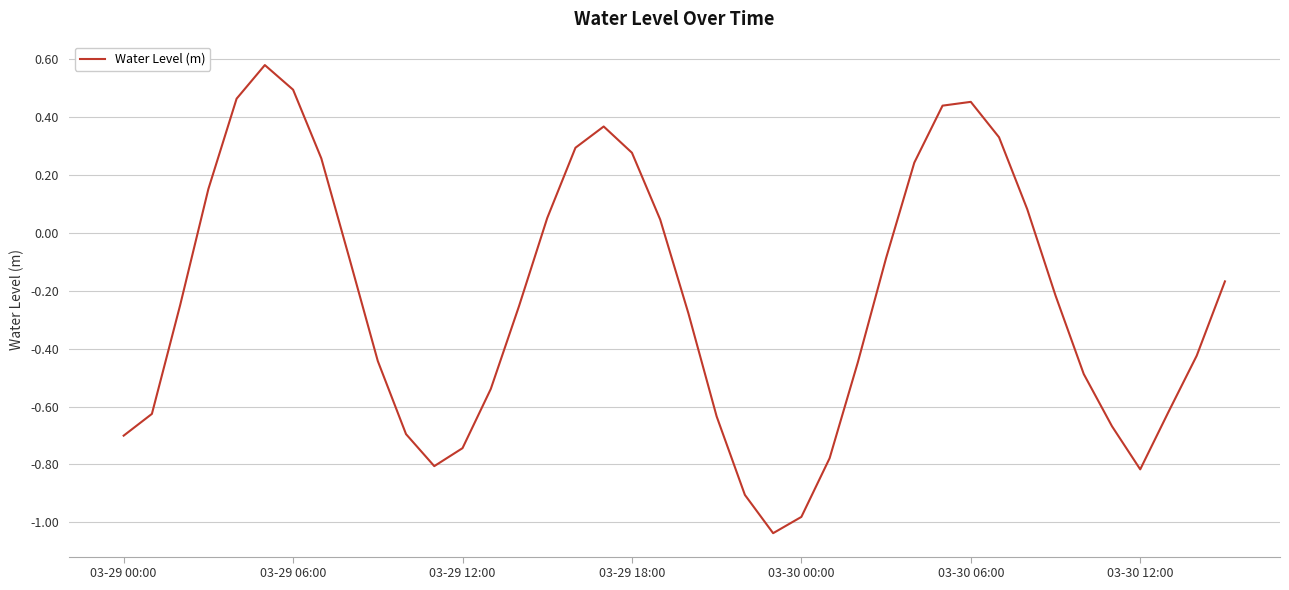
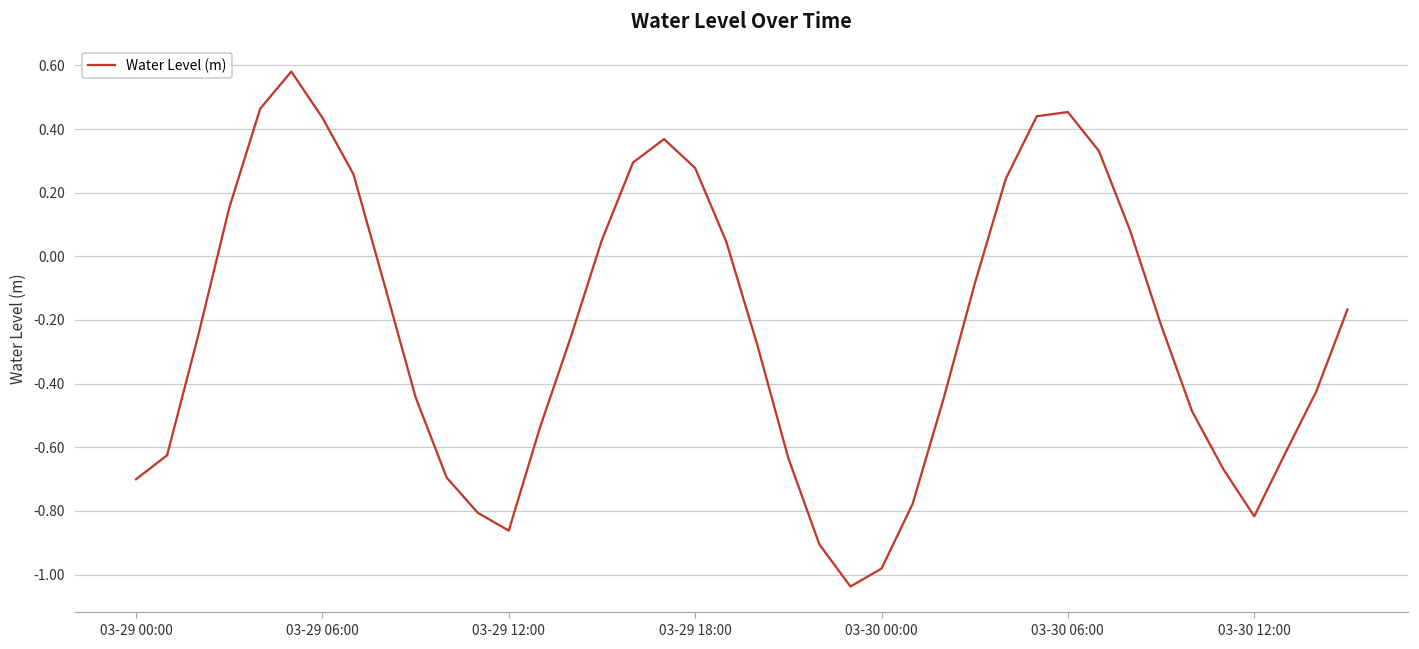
  {
    "03-29 00:00": -0.70,
-   "03-29 06:00": 0.50,
-   "03-29 12:00": -0.74,
+   "03-29 06:00": 0.44,
+   "03-29 12:00": -0.86,
    "03-29 18:00": 0.28,
    "03-30 00:00": -0.98,
    "03-30 06:00": 0.45,
    "03-30 12:00": -0.82
  }
